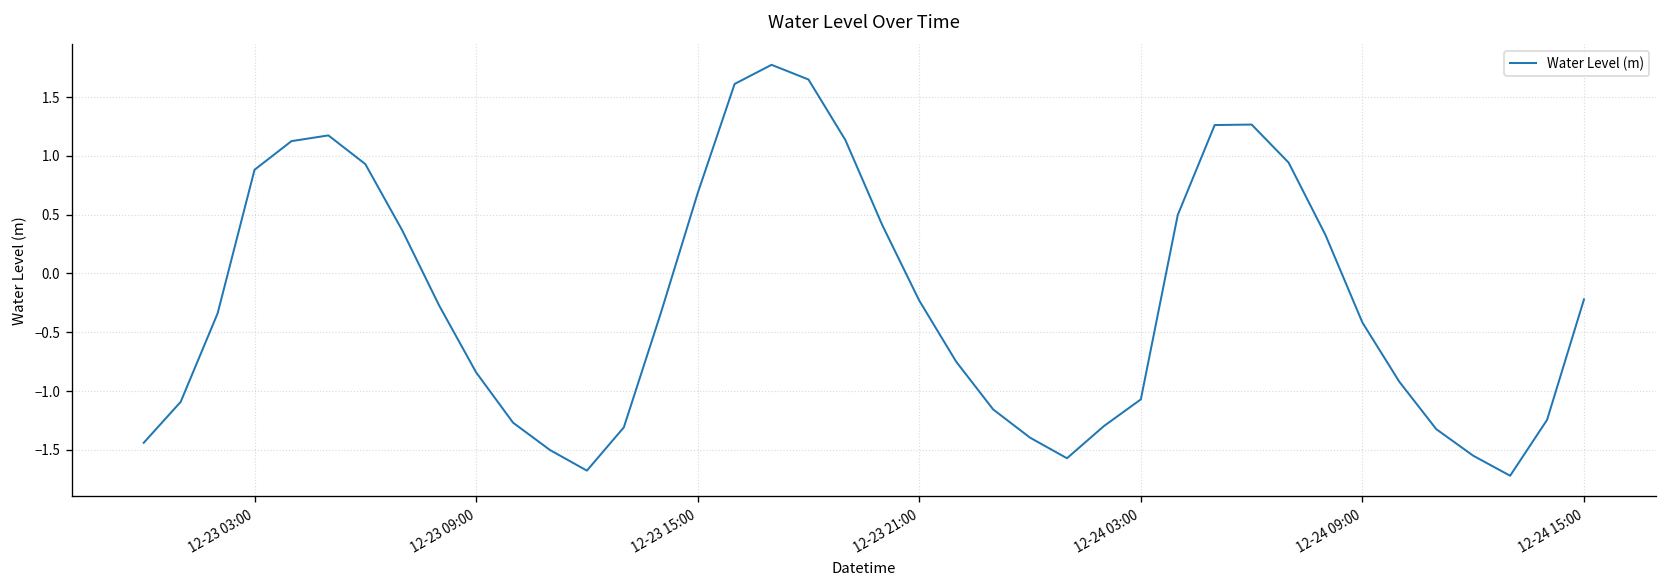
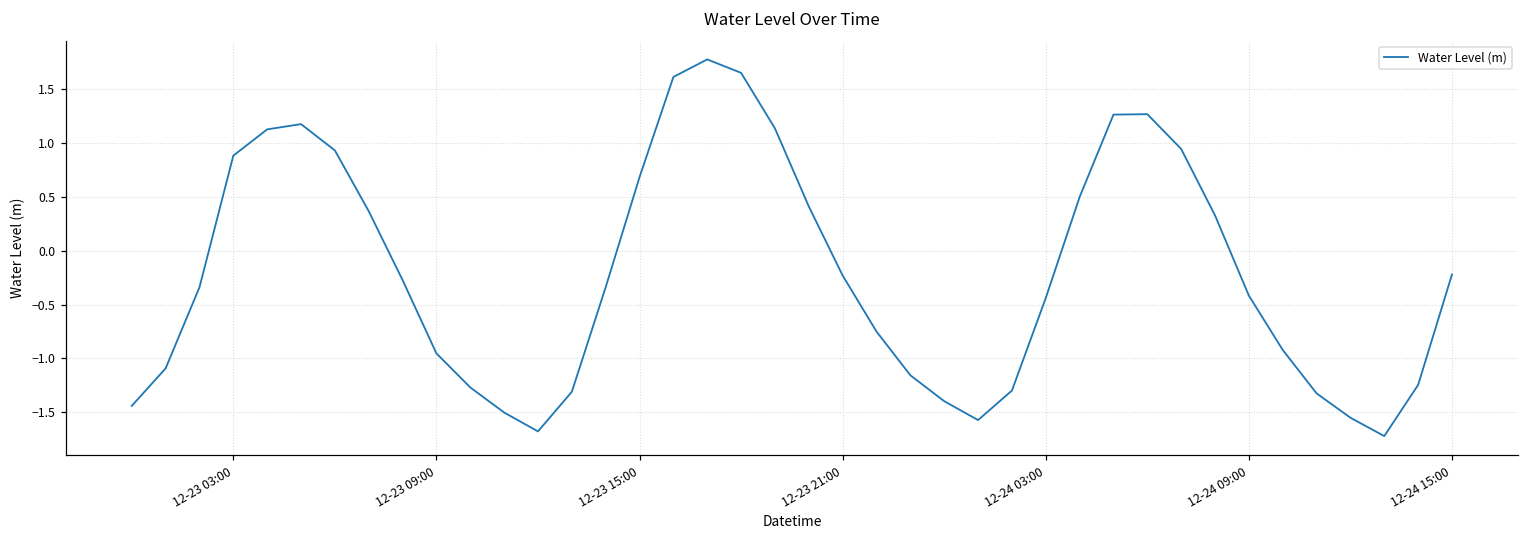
  {
    "12-23 03:00": 0.9,
-   "12-23 09:00": -0.8,
+   "12-23 09:00": -1.0,
    "12-23 15:00": 0.7,
    "12-23 21:00": -0.2,
-   "12-24 03:00": -1.1,
+   "12-24 03:00": -0.4,
    "12-24 09:00": -0.4,
    "12-24 15:00": -0.2
  }
